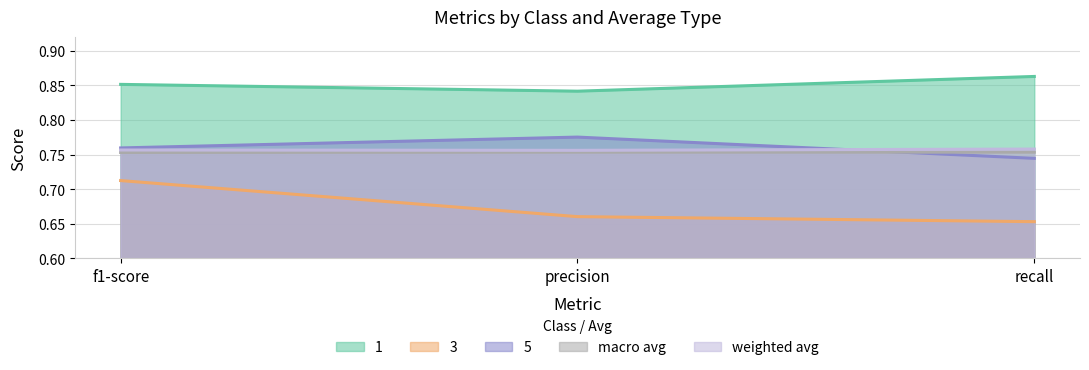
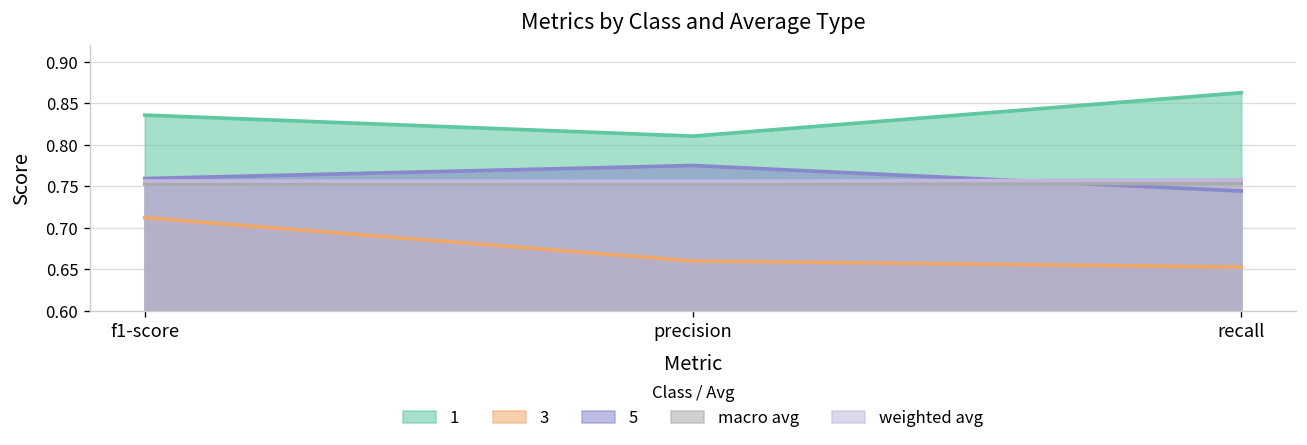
  {
    "1": {
-     "f1-score": 0.85,
-     "precision": 0.84,
+     "f1-score": 0.84,
+     "precision": 0.81,
      "recall": 0.86
    },
    "3": {
      "f1-score": 0.71,
      "precision": 0.66,
      "recall": 0.65
    }
  }
